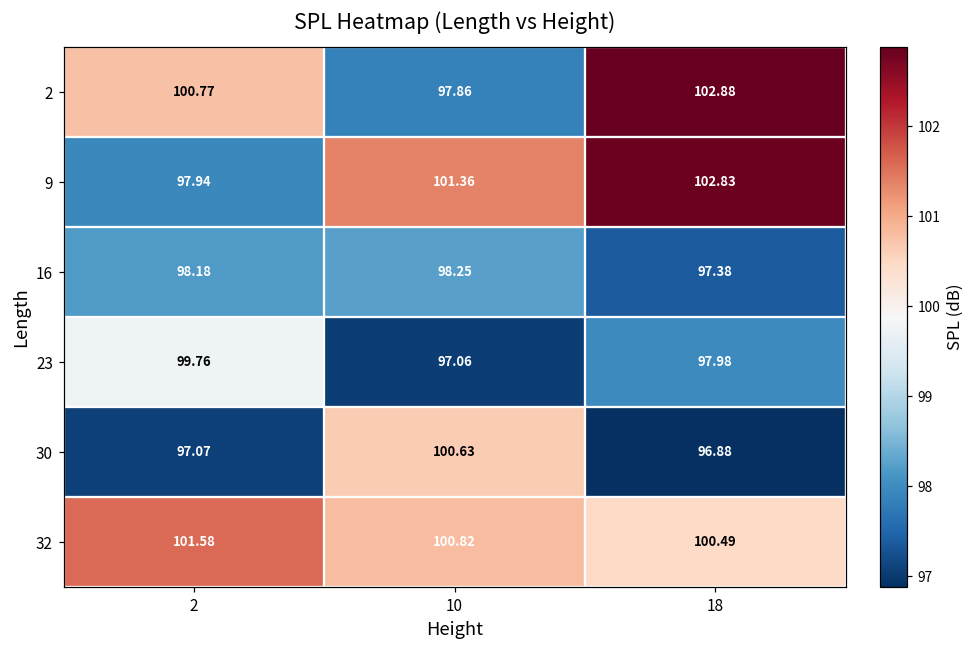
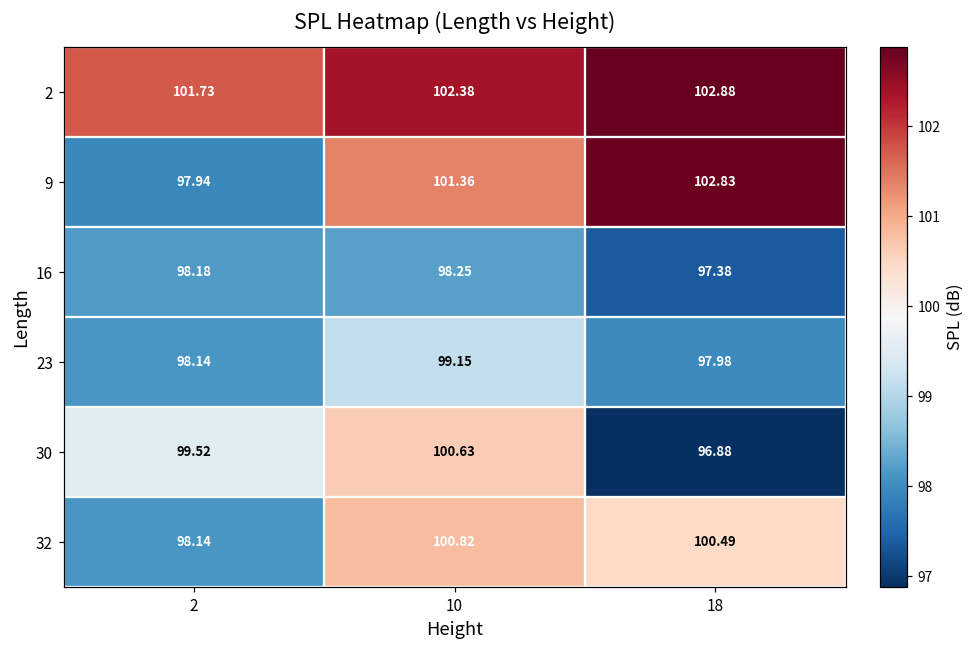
  {
    "2": {
-     "2": 100.77,
-     "10": 97.86,
+     "2": 101.73,
+     "10": 102.38,
      "18": 102.88
    },
    "9": {
      "2": 97.94,
      "10": 101.36,
      "18": 102.83
    },
    "16": {
      "2": 98.18,
      "10": 98.25,
      "18": 97.38
    },
    "23": {
-     "2": 99.76,
-     "10": 97.06,
+     "2": 98.14,
+     "10": 99.15,
      "18": 97.98
    },
    "30": {
-     "2": 97.07,
+     "2": 99.52,
      "10": 100.63,
      "18": 96.88
    },
    "32": {
-     "2": 101.58,
+     "2": 98.14,
      "10": 100.82,
      "18": 100.49
    }
  }
